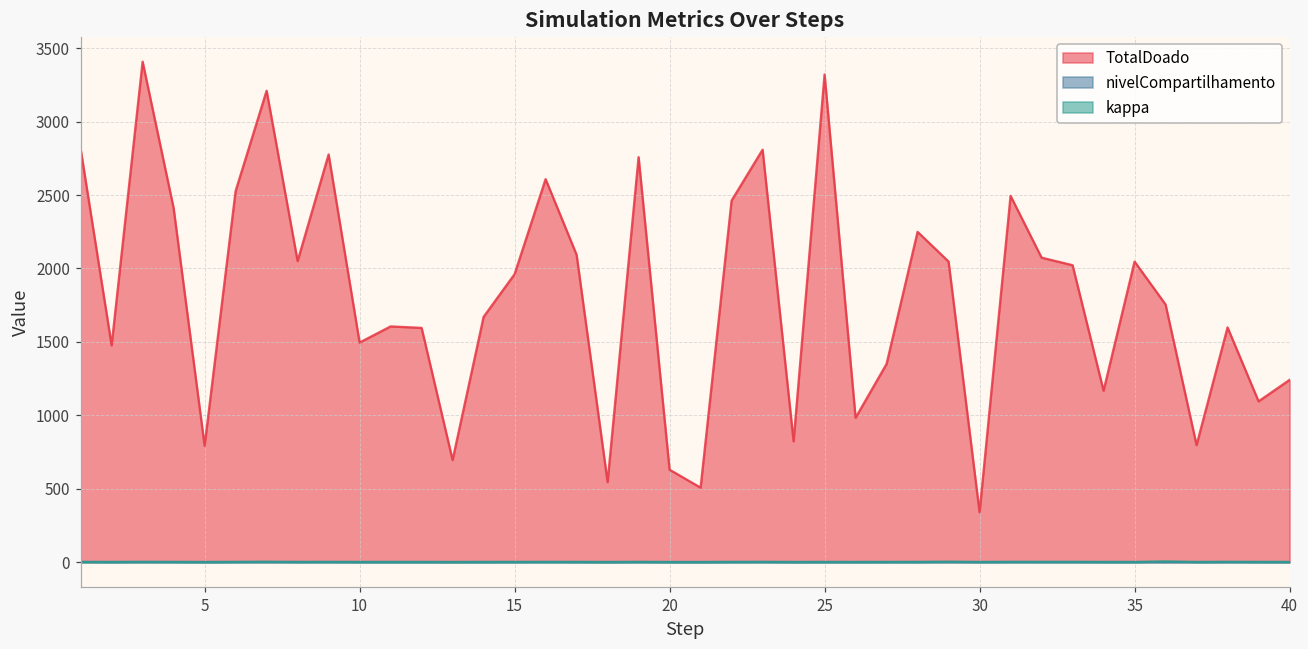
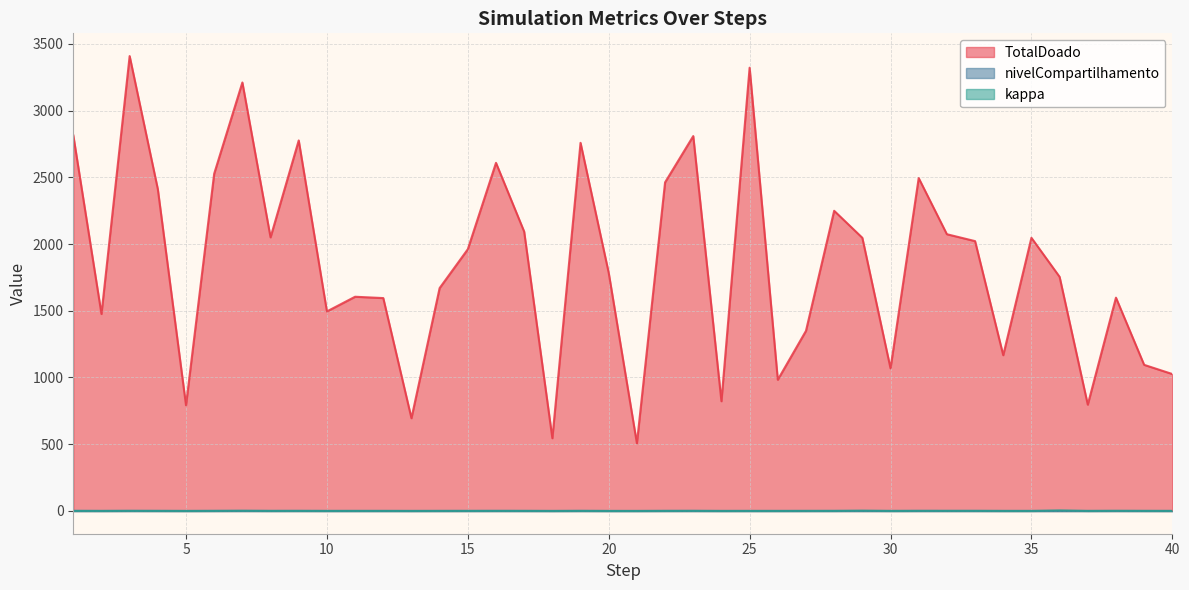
  {
    "TotalDoado": {
      "5": 790,
      "10": 1500,
      "15": 1960,
-     "20": 630,
+     "20": 1780,
      "25": 3320,
-     "30": 340,
+     "30": 1070,
      "35": 2050,
-     "40": 1240
+     "40": 1030
    }
  }
